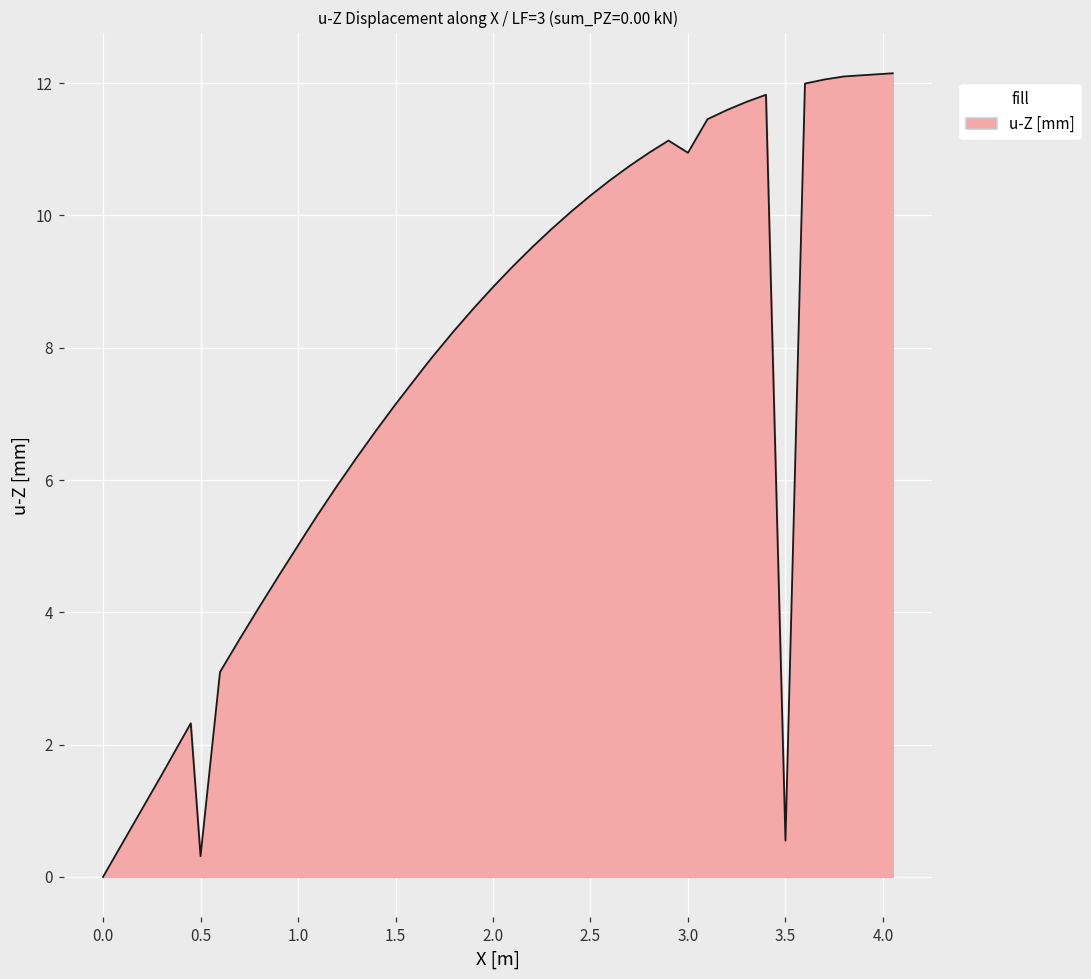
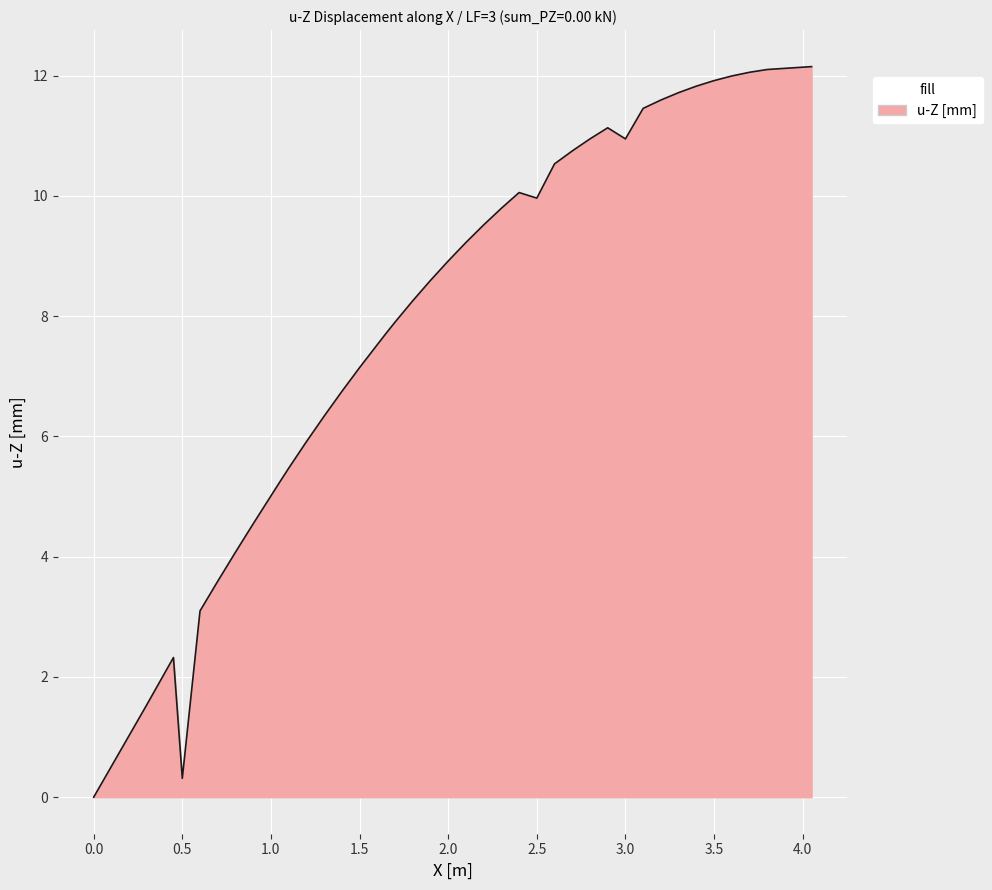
  {
    "0.0": 0.0,
    "0.5": 0.3,
    "1.5": 7.1,
    "2.0": 8.9,
-   "2.5": 10.3,
+   "2.5": 10.0,
    "3.0": 10.9,
-   "3.5": 0.5
+   "3.5": 11.9
  }
